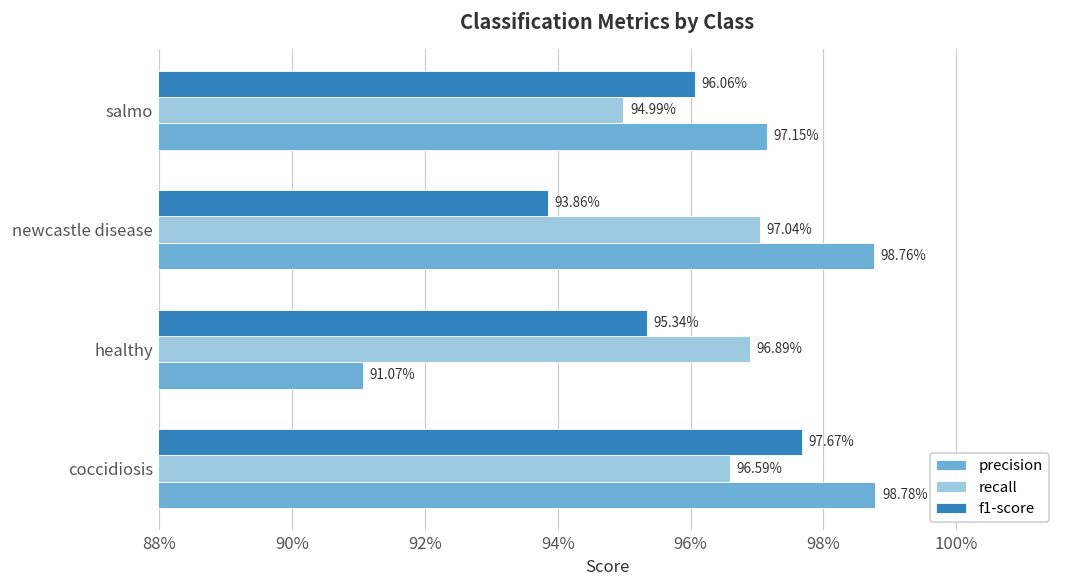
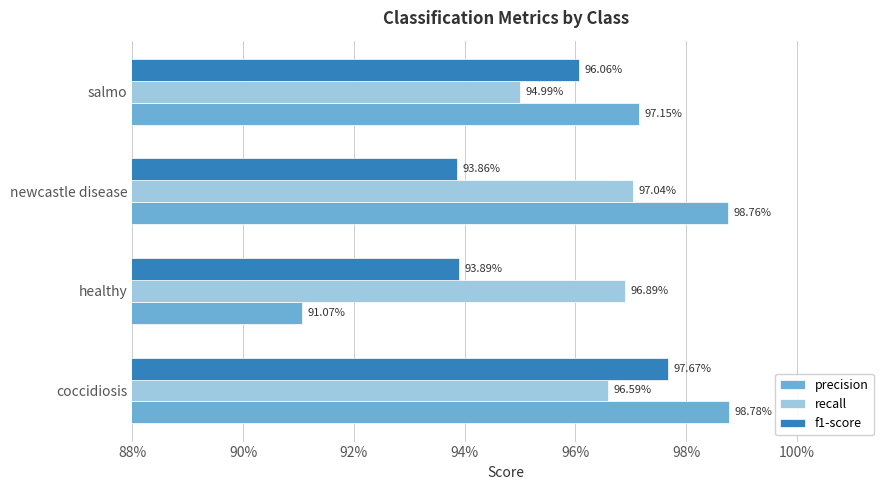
  {
    "f1-score": {
      "salmo": "96.06%",
      "newcastle disease": "93.86%",
-     "healthy": "95.34%",
+     "healthy": "93.89%",
      "coccidiosis": "97.67%"
    }
  }
